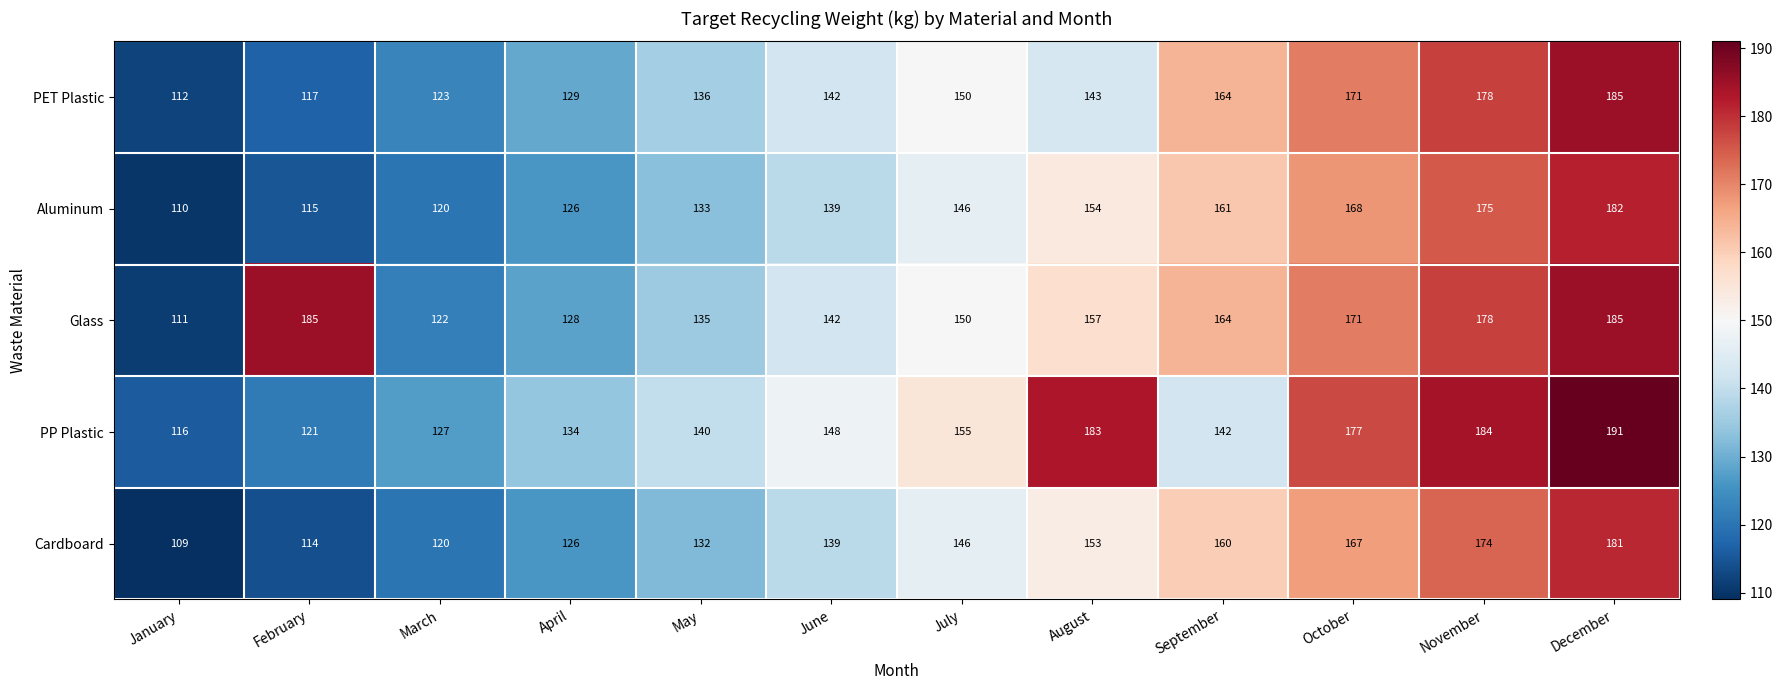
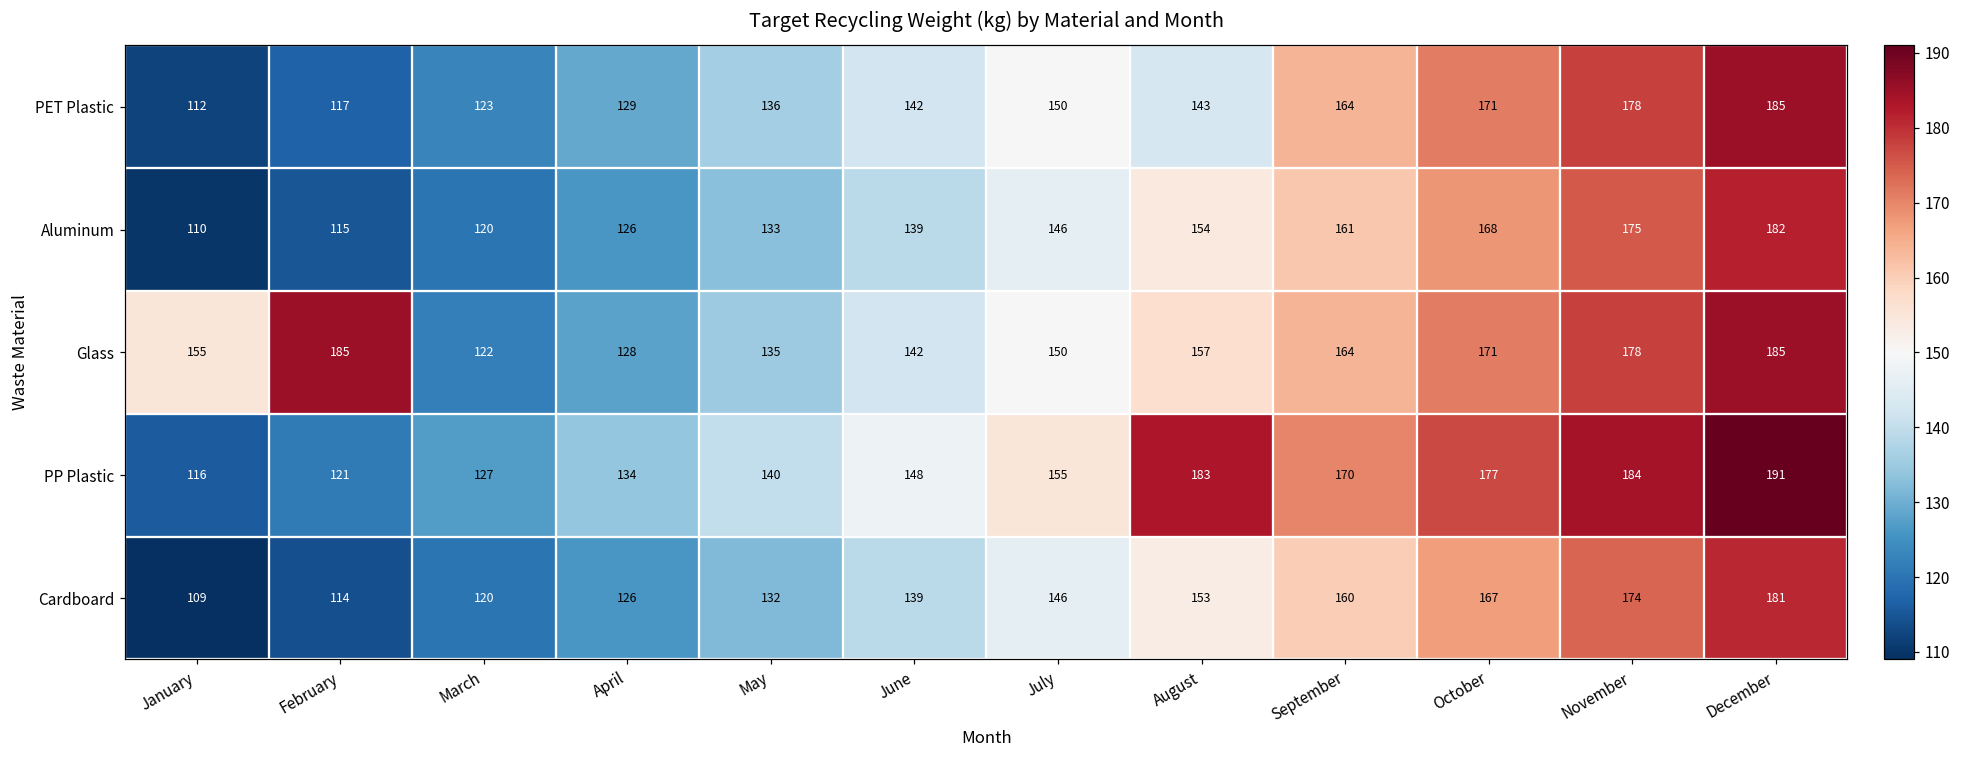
  {
    "PET Plastic": {
      "January": 112,
      "February": 117,
      "March": 123,
      "April": 129,
      "May": 136,
      "June": 142,
      "July": 150,
      "August": 143,
      "September": 164,
      "October": 171,
      "November": 178,
      "December": 185
    },
    "Aluminum": {
      "January": 110,
      "February": 115,
      "March": 120,
      "April": 126,
      "May": 133,
      "June": 139,
      "July": 146,
      "August": 154,
      "September": 161,
      "October": 168,
      "November": 175,
      "December": 182
    },
    "Glass": {
-     "January": 111,
+     "January": 155,
      "February": 185,
      "March": 122,
      "April": 128,
      "May": 135,
      "June": 142,
      "July": 150,
      "August": 157,
      "September": 164,
      "October": 171,
      "November": 178,
      "December": 185
    },
    "PP Plastic": {
      "January": 116,
      "February": 121,
      "March": 127,
      "April": 134,
      "May": 140,
      "June": 148,
      "July": 155,
      "August": 183,
-     "September": 142,
+     "September": 170,
      "October": 177,
      "November": 184,
      "December": 191
    },
    "Cardboard": {
      "January": 109,
      "February": 114,
      "March": 120,
      "April": 126,
      "May": 132,
      "June": 139,
      "July": 146,
      "August": 153,
      "September": 160,
      "October": 167,
      "November": 174,
      "December": 181
    }
  }
